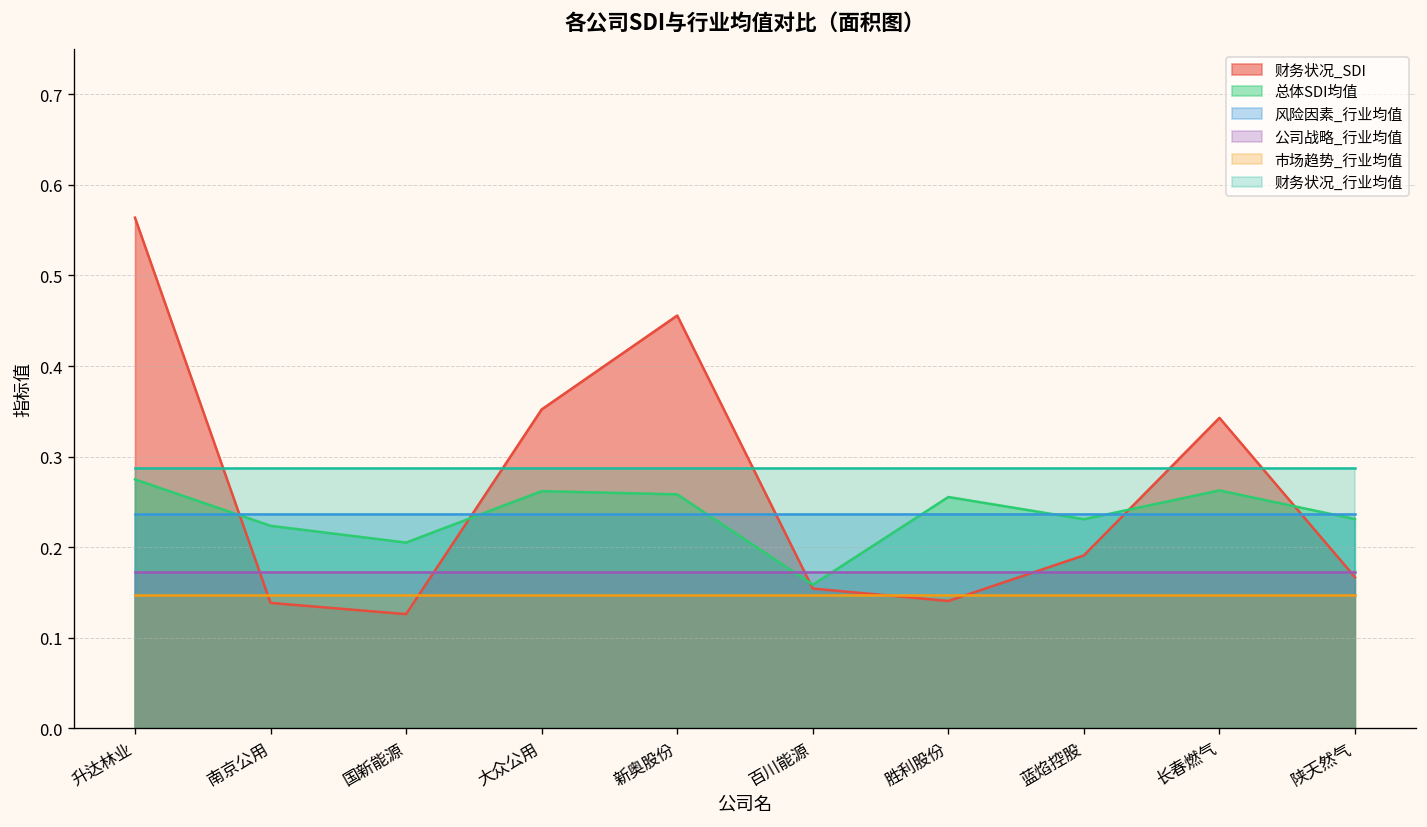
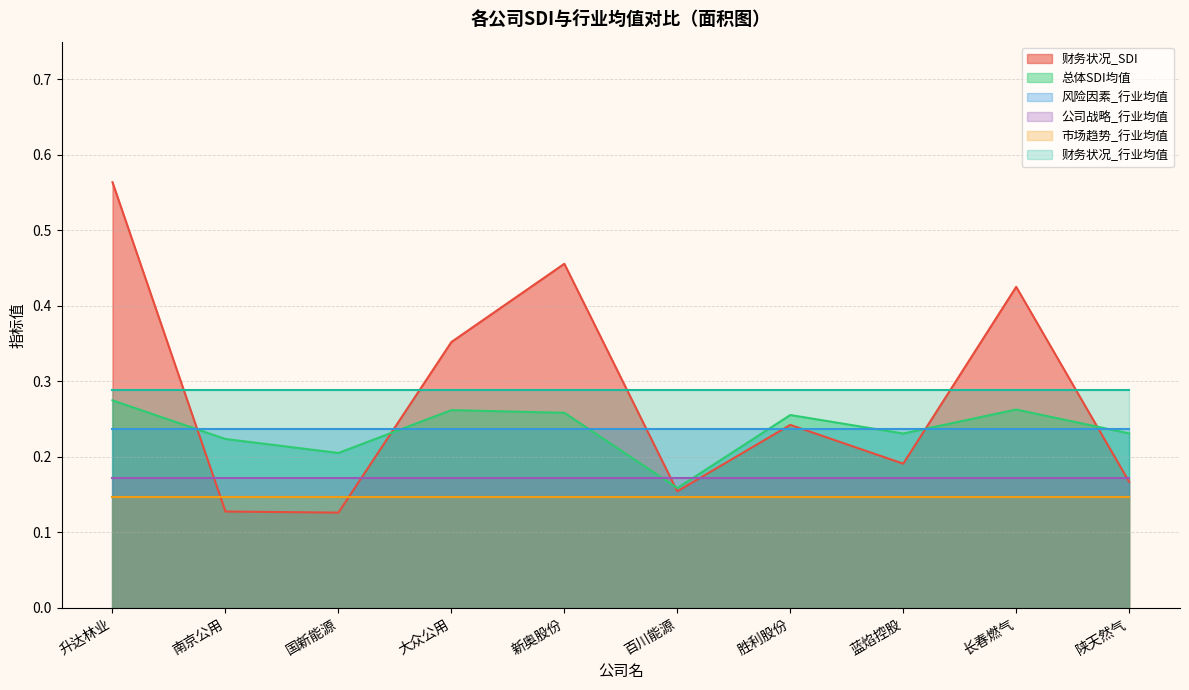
  {
    "财务状况_SDI": {
      "升达林业": 0.56,
-     "南京公用": 0.14,
+     "南京公用": 0.13,
      "国新能源": 0.13,
      "大众公用": 0.35,
      "新奥股份": 0.46,
      "百川能源": 0.15,
-     "胜利股份": 0.14,
+     "胜利股份": 0.24,
      "蓝焰控股": 0.19,
-     "长春燃气": 0.34,
+     "长春燃气": 0.43,
      "陕天然气": 0.17
    },
    "公司战略_行业均值": {
      "升达林业": 0.17,
      "南京公用": 0.17,
      "国新能源": 0.17,
      "大众公用": 0.17,
      "新奥股份": 0.17,
      "百川能源": 0.17,
      "胜利股份": 0.17,
      "蓝焰控股": 0.17,
      "长春燃气": 0.17,
      "陕天然气": 0.17
    },
    "市场趋势_行业均值": {
      "升达林业": 0.15,
      "南京公用": 0.15,
      "国新能源": 0.15,
      "大众公用": 0.15,
      "新奥股份": 0.15,
      "百川能源": 0.15,
      "胜利股份": 0.15,
      "蓝焰控股": 0.15,
      "长春燃气": 0.15,
      "陕天然气": 0.15
    }
  }
